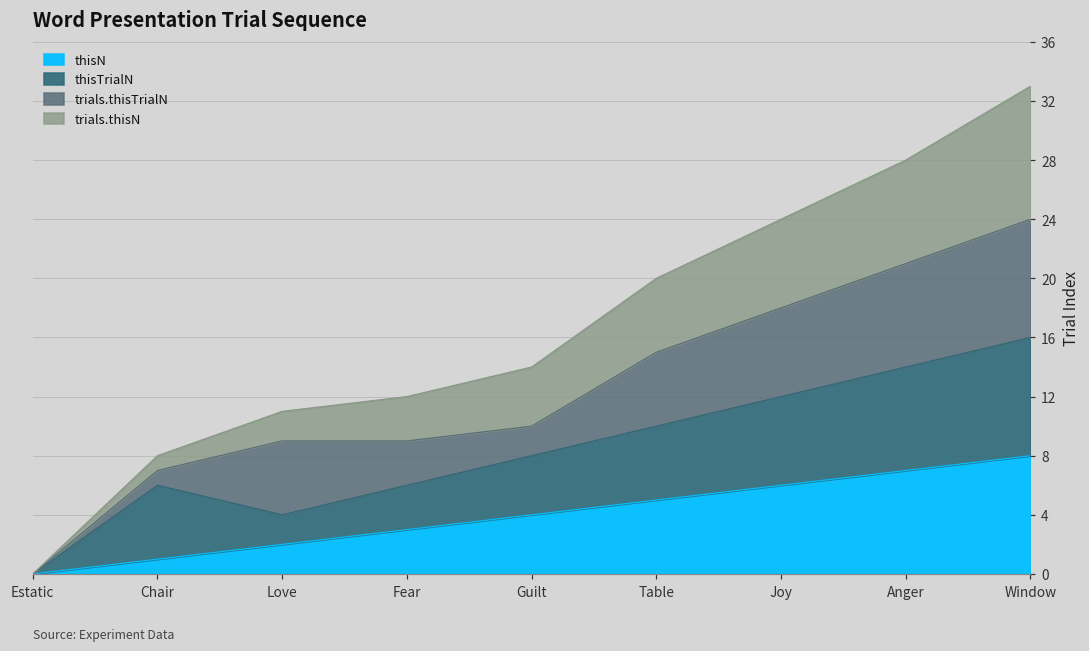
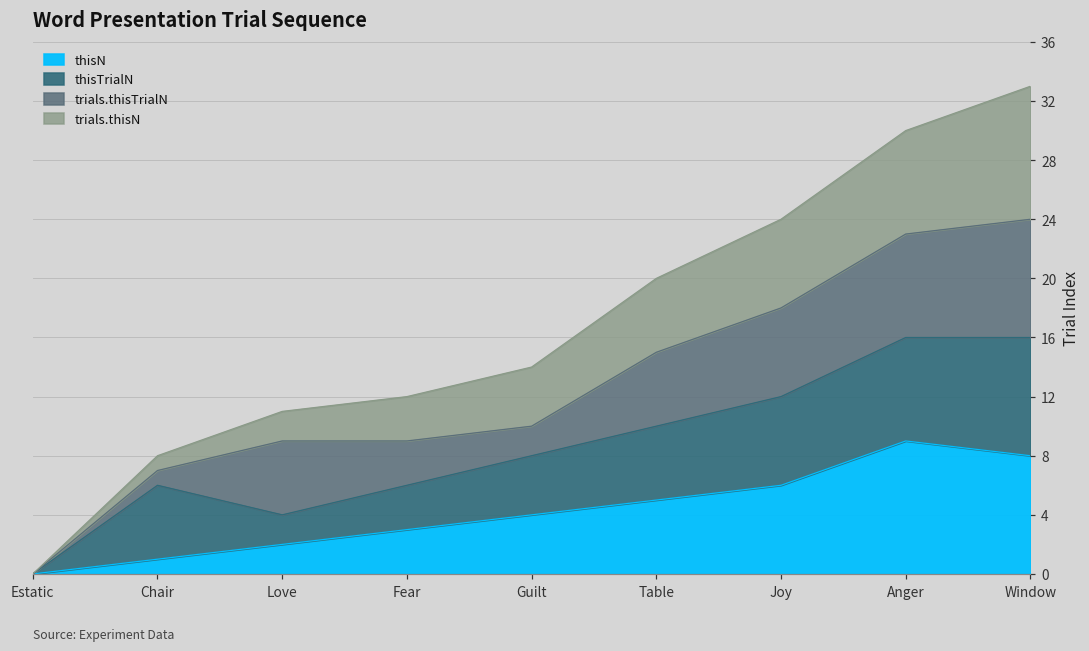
  {
    "thisN": {
      "Chair": 1,
      "Love": 2,
      "Fear": 3,
      "Guilt": 4,
      "Table": 5,
      "Joy": 6,
-     "Anger": 7,
+     "Anger": 9,
      "Window": 8
    },
    "trials.thisN": {
      "Chair": 1,
      "Love": 2,
      "Fear": 3,
      "Guilt": 4,
      "Table": 5,
      "Joy": 6,
      "Anger": 7,
      "Window": 9
    }
  }
